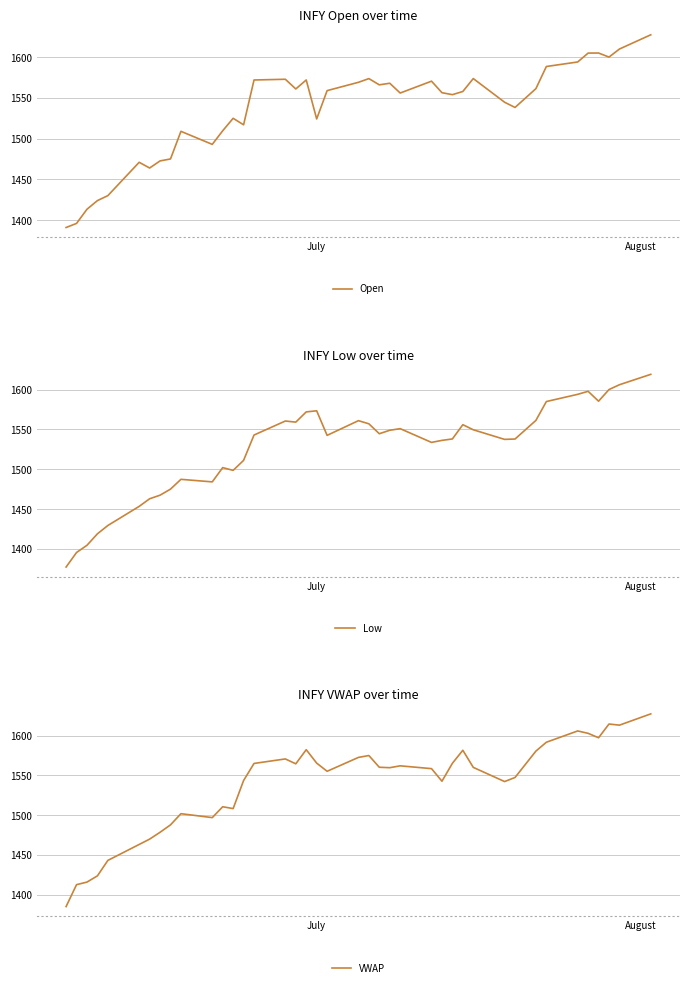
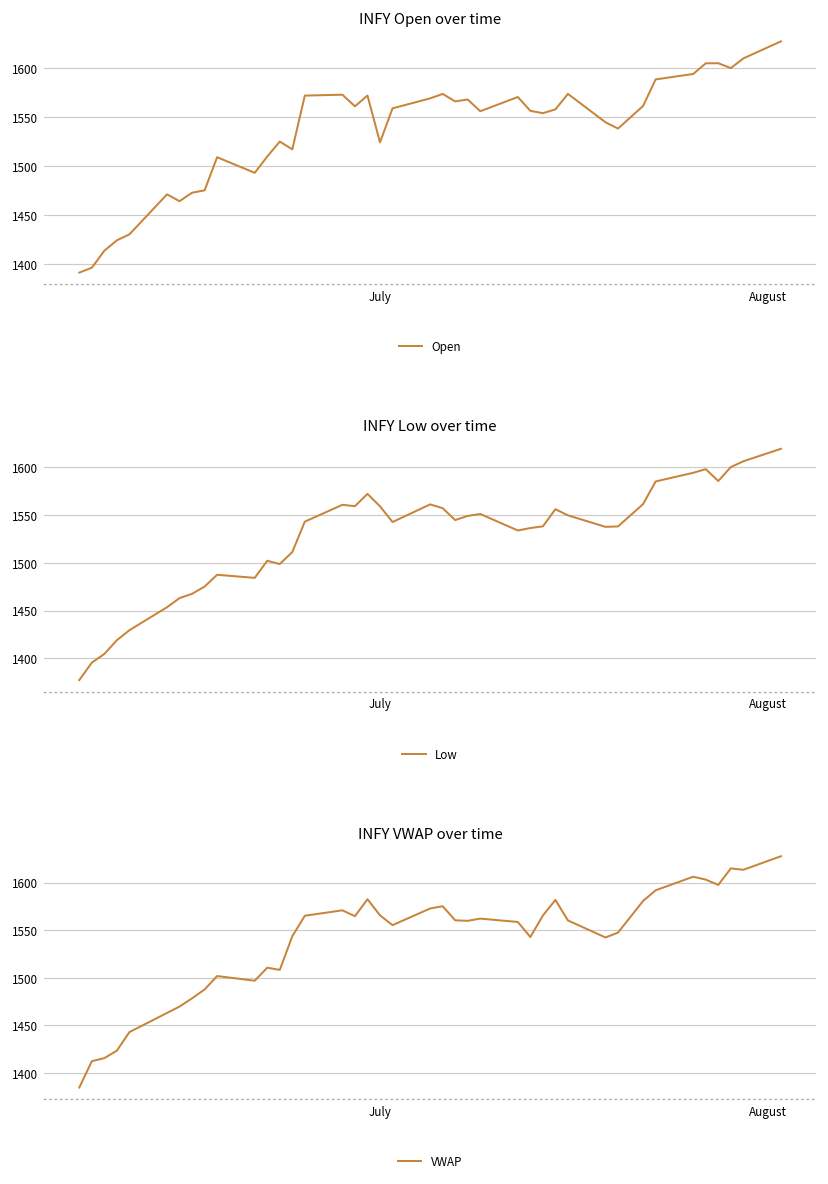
  {
    "INFY Open over time": {
      "July": 1520
    },
    "INFY Low over time": {
-     "July": 1570
+     "July": 1560
    },
    "INFY VWAP over time": {
      "July": 1570
    }
  }
